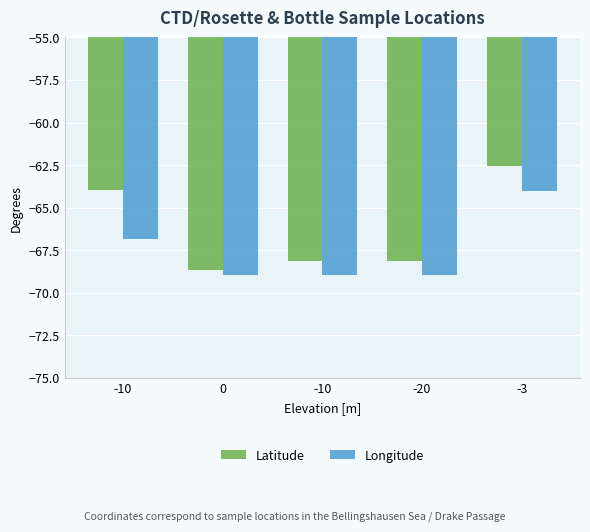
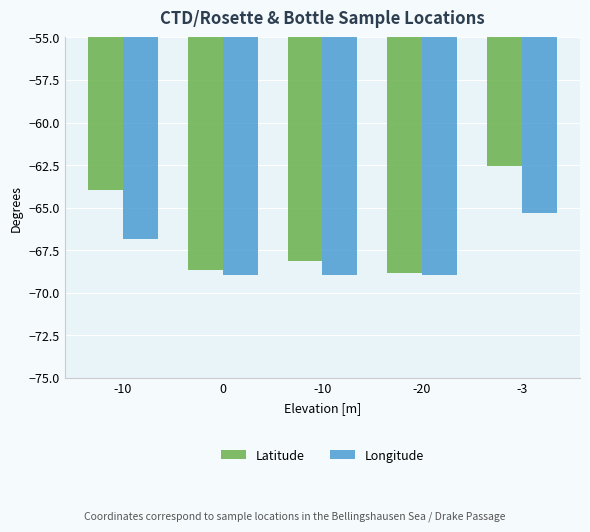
  {
    "Latitude": {
      "0": -68.7,
-     "-20": -68.2,
+     "-20": -68.9,
      "-3": -62.6
    },
    "Longitude": {
      "0": -68.9,
      "-20": -68.9,
-     "-3": -64.0
+     "-3": -65.3
    }
  }
